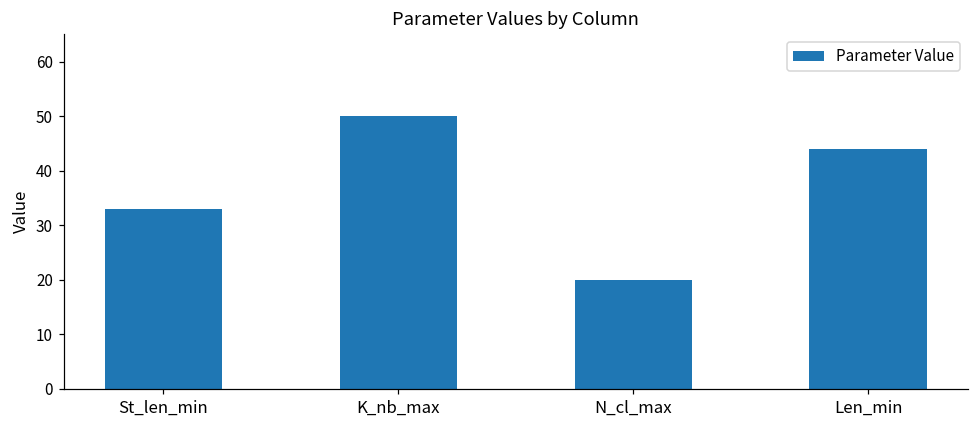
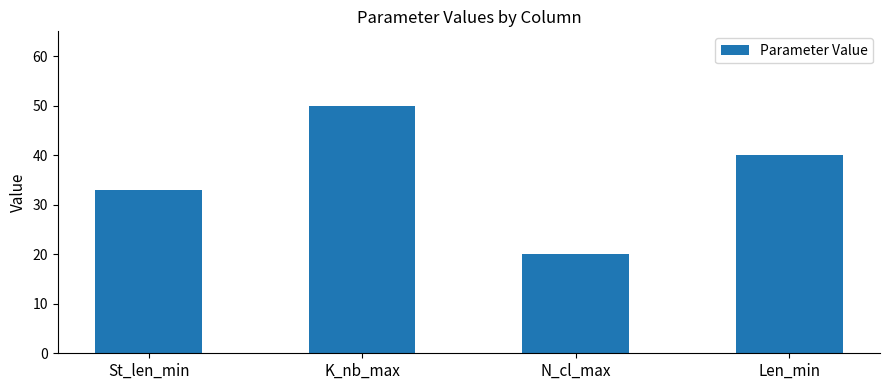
  {
    "St_len_min": 33,
    "K_nb_max": 50,
    "N_cl_max": 20,
-   "Len_min": 44
+   "Len_min": 40
  }
